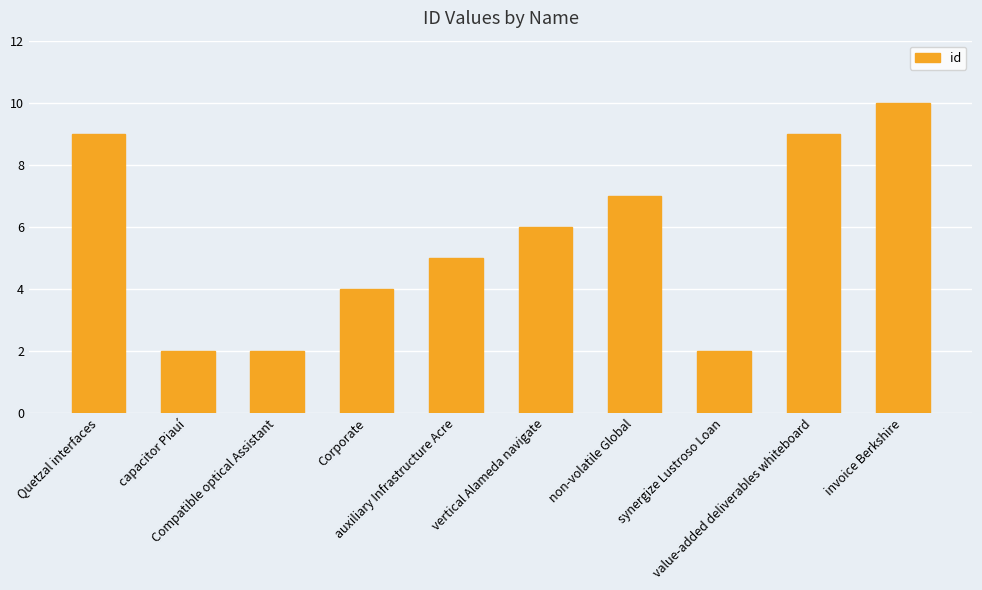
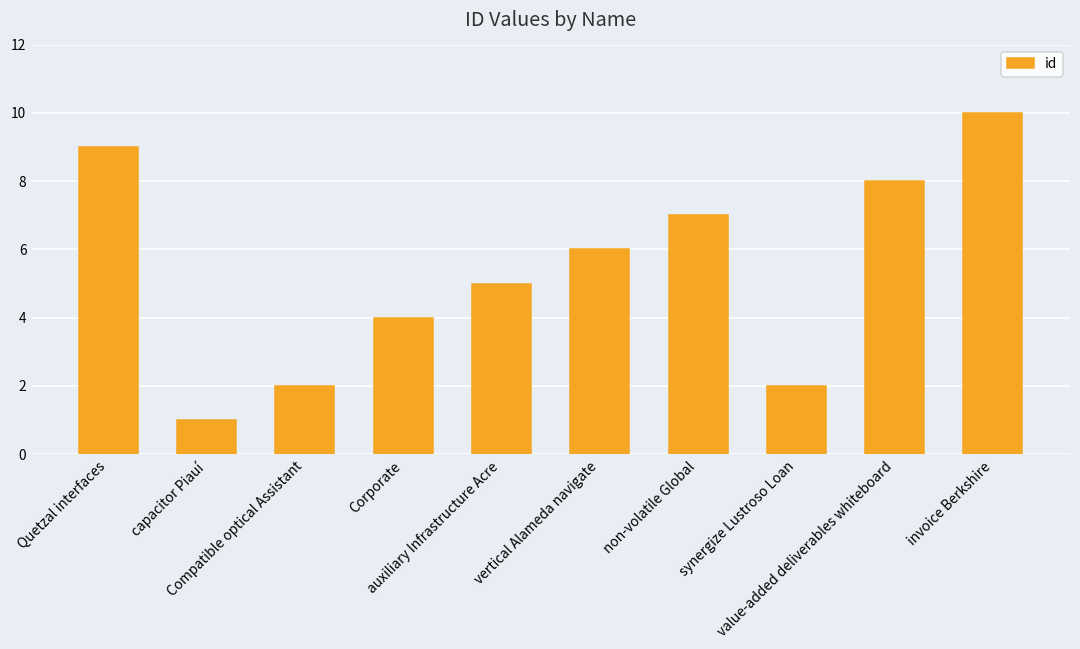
  {
    "Quetzal interfaces": 9,
-   "capacitor Piauí": 2,
+   "capacitor Piauí": 1,
    "Compatible optical Assistant": 2,
    "Corporate": 4,
    "auxiliary Infrastructure Acre": 5,
    "vertical Alameda navigate": 6,
    "non-volatile Global": 7,
    "synergize Lustroso Loan": 2,
-   "value-added deliverables whiteboard": 9,
+   "value-added deliverables whiteboard": 8,
    "invoice Berkshire": 10
  }
